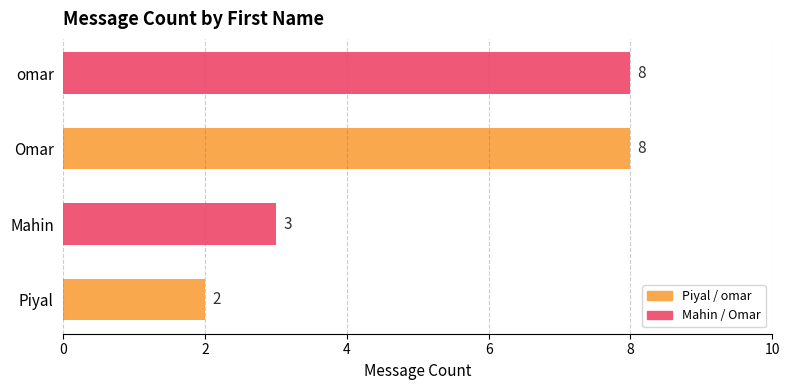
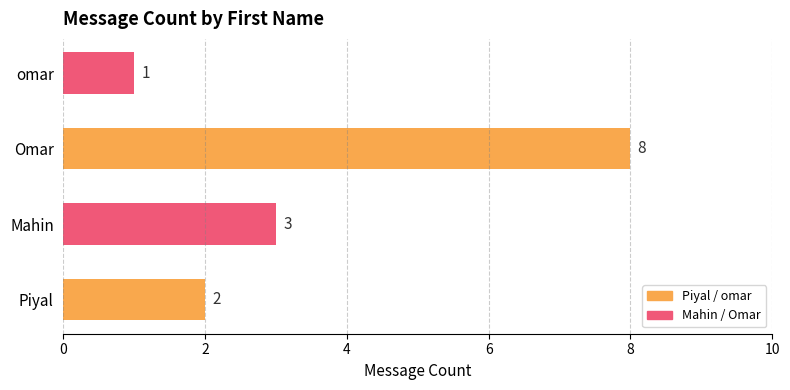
  {
-   "omar": 8,
+   "omar": 1,
    "Omar": 8,
    "Mahin": 3,
    "Piyal": 2
  }
